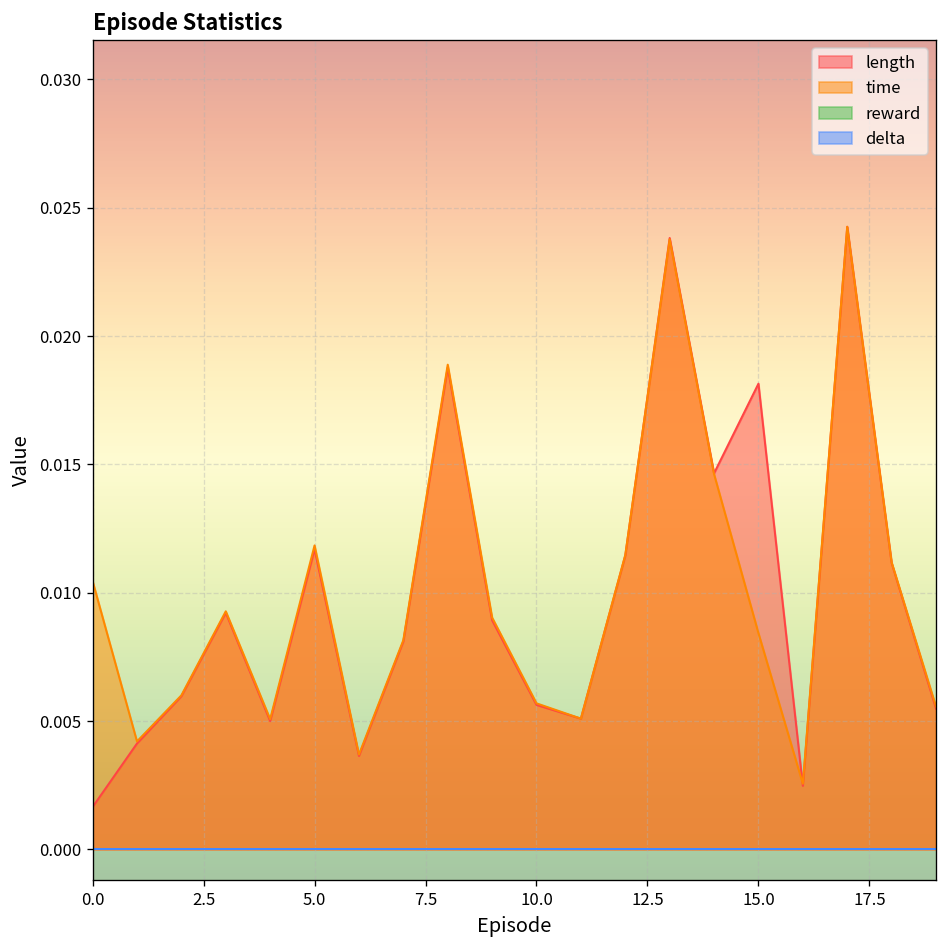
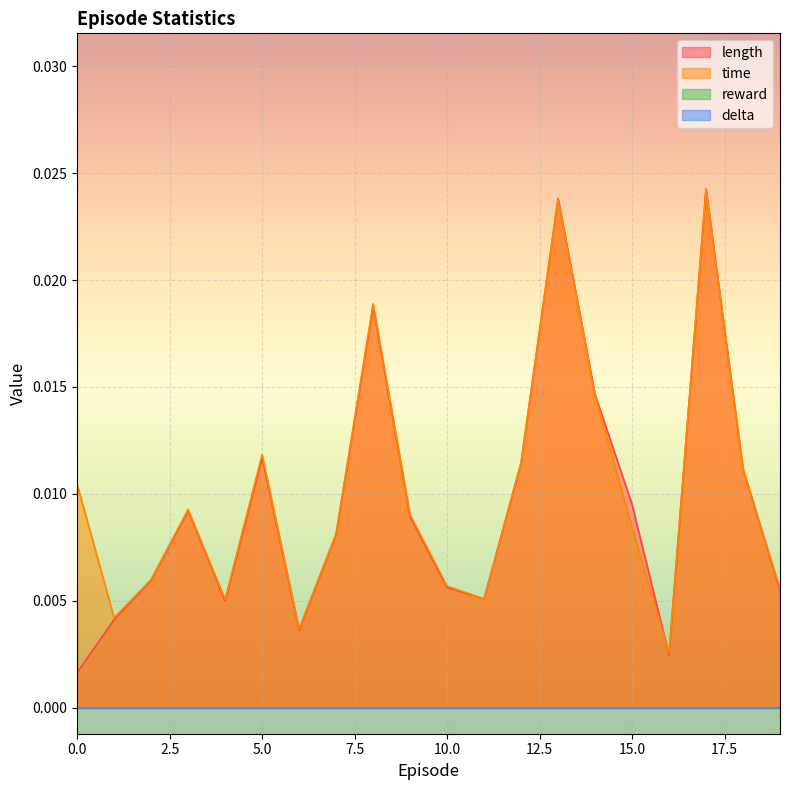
  {
    "length": {
      "0.0": 0.0016,
      "5.0": 0.0117,
-     "15.0": 0.0181
+     "15.0": 0.0095
    },
    "time": {
      "0.0": 0.0105,
      "5.0": 0.0118,
      "15.0": 0.0084
    },
    "delta": {
      "0.0": 0.0000,
      "5.0": 0.0000,
      "10.0": 0.0000,
      "15.0": 0.0000
    }
  }
